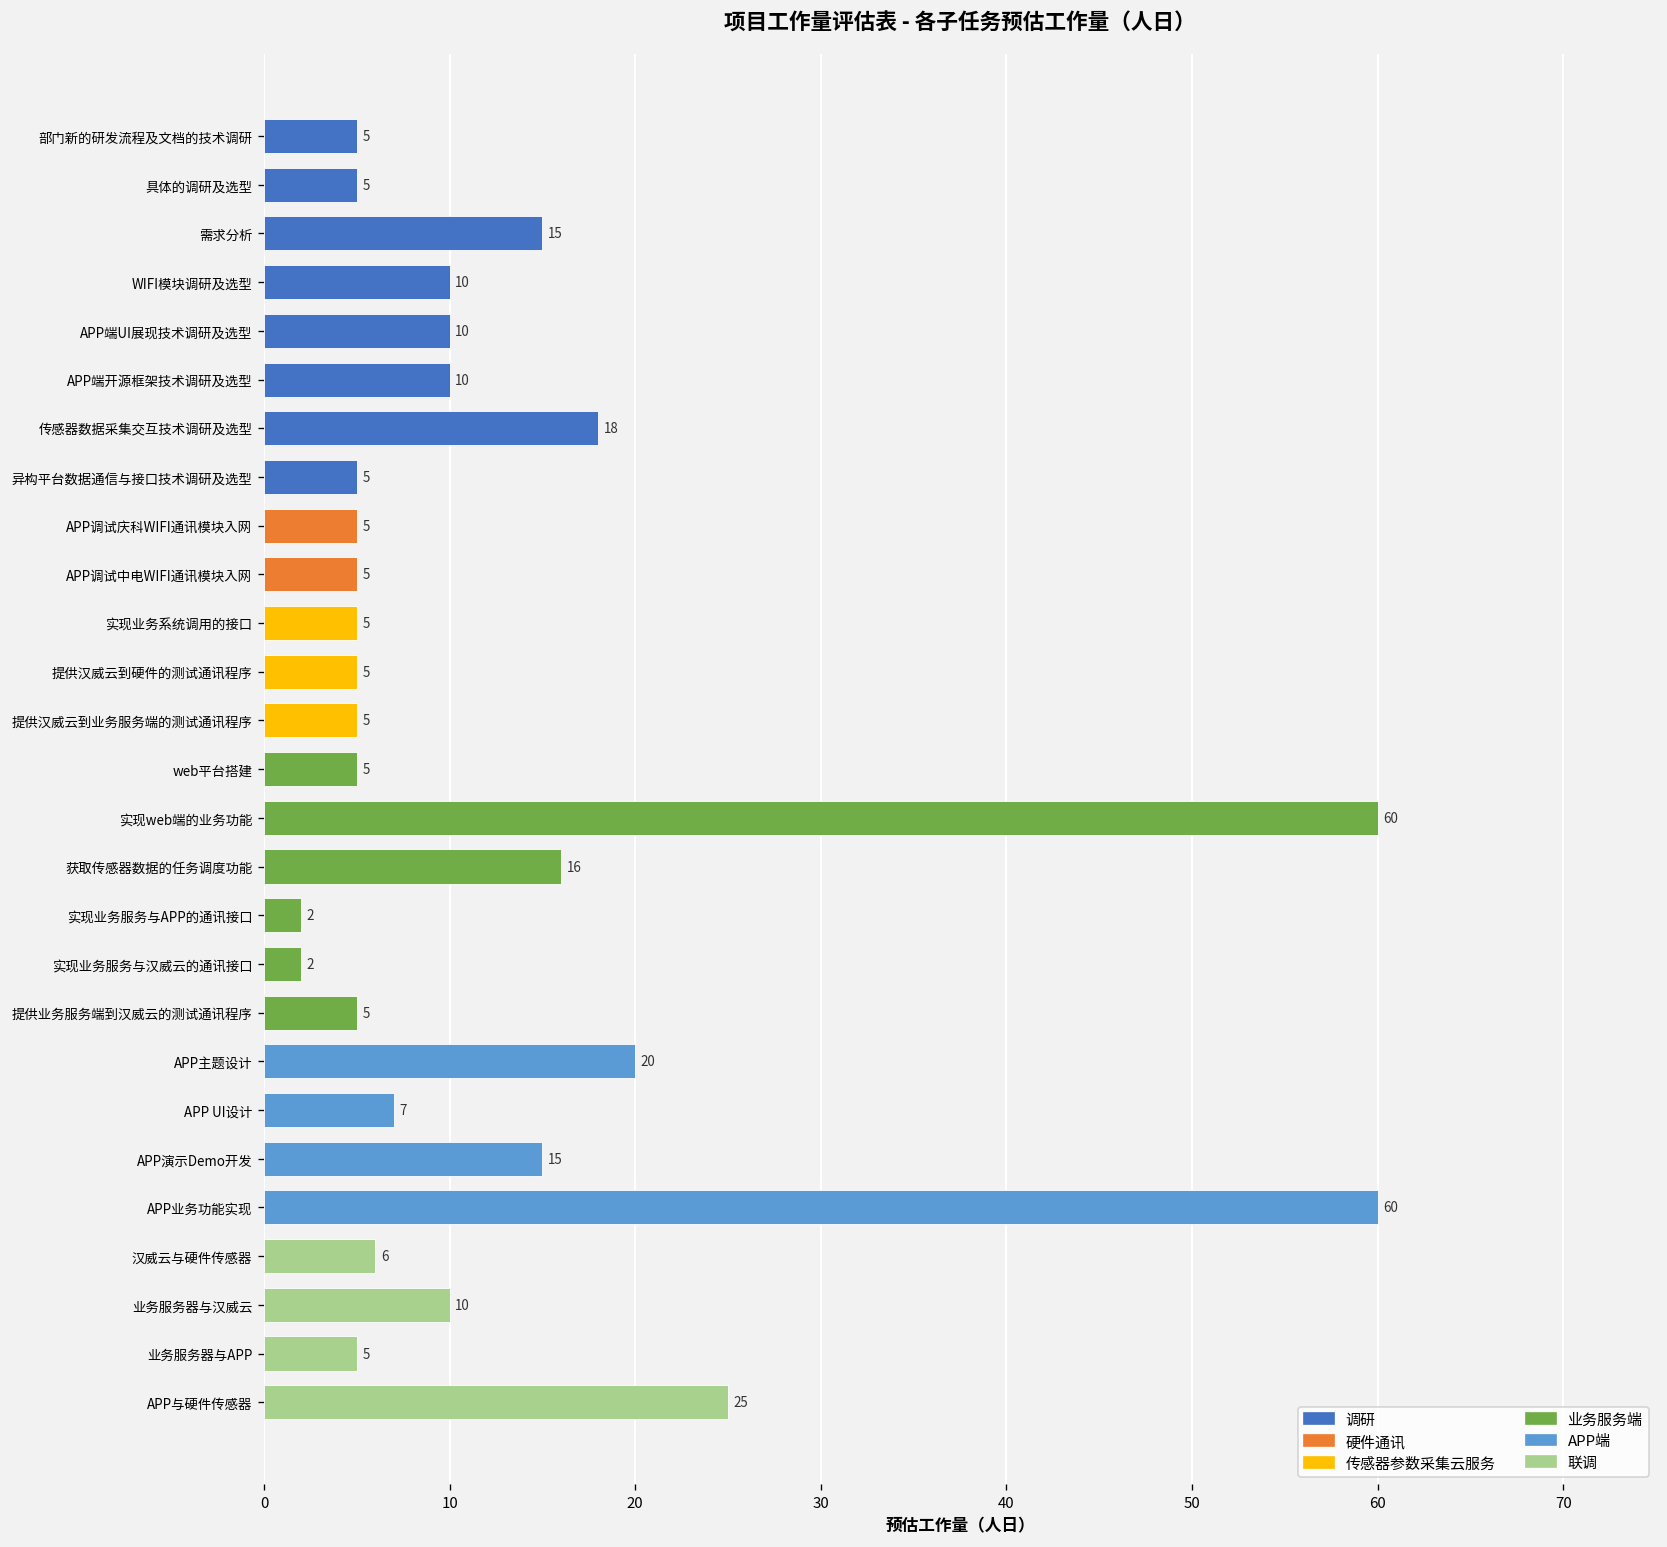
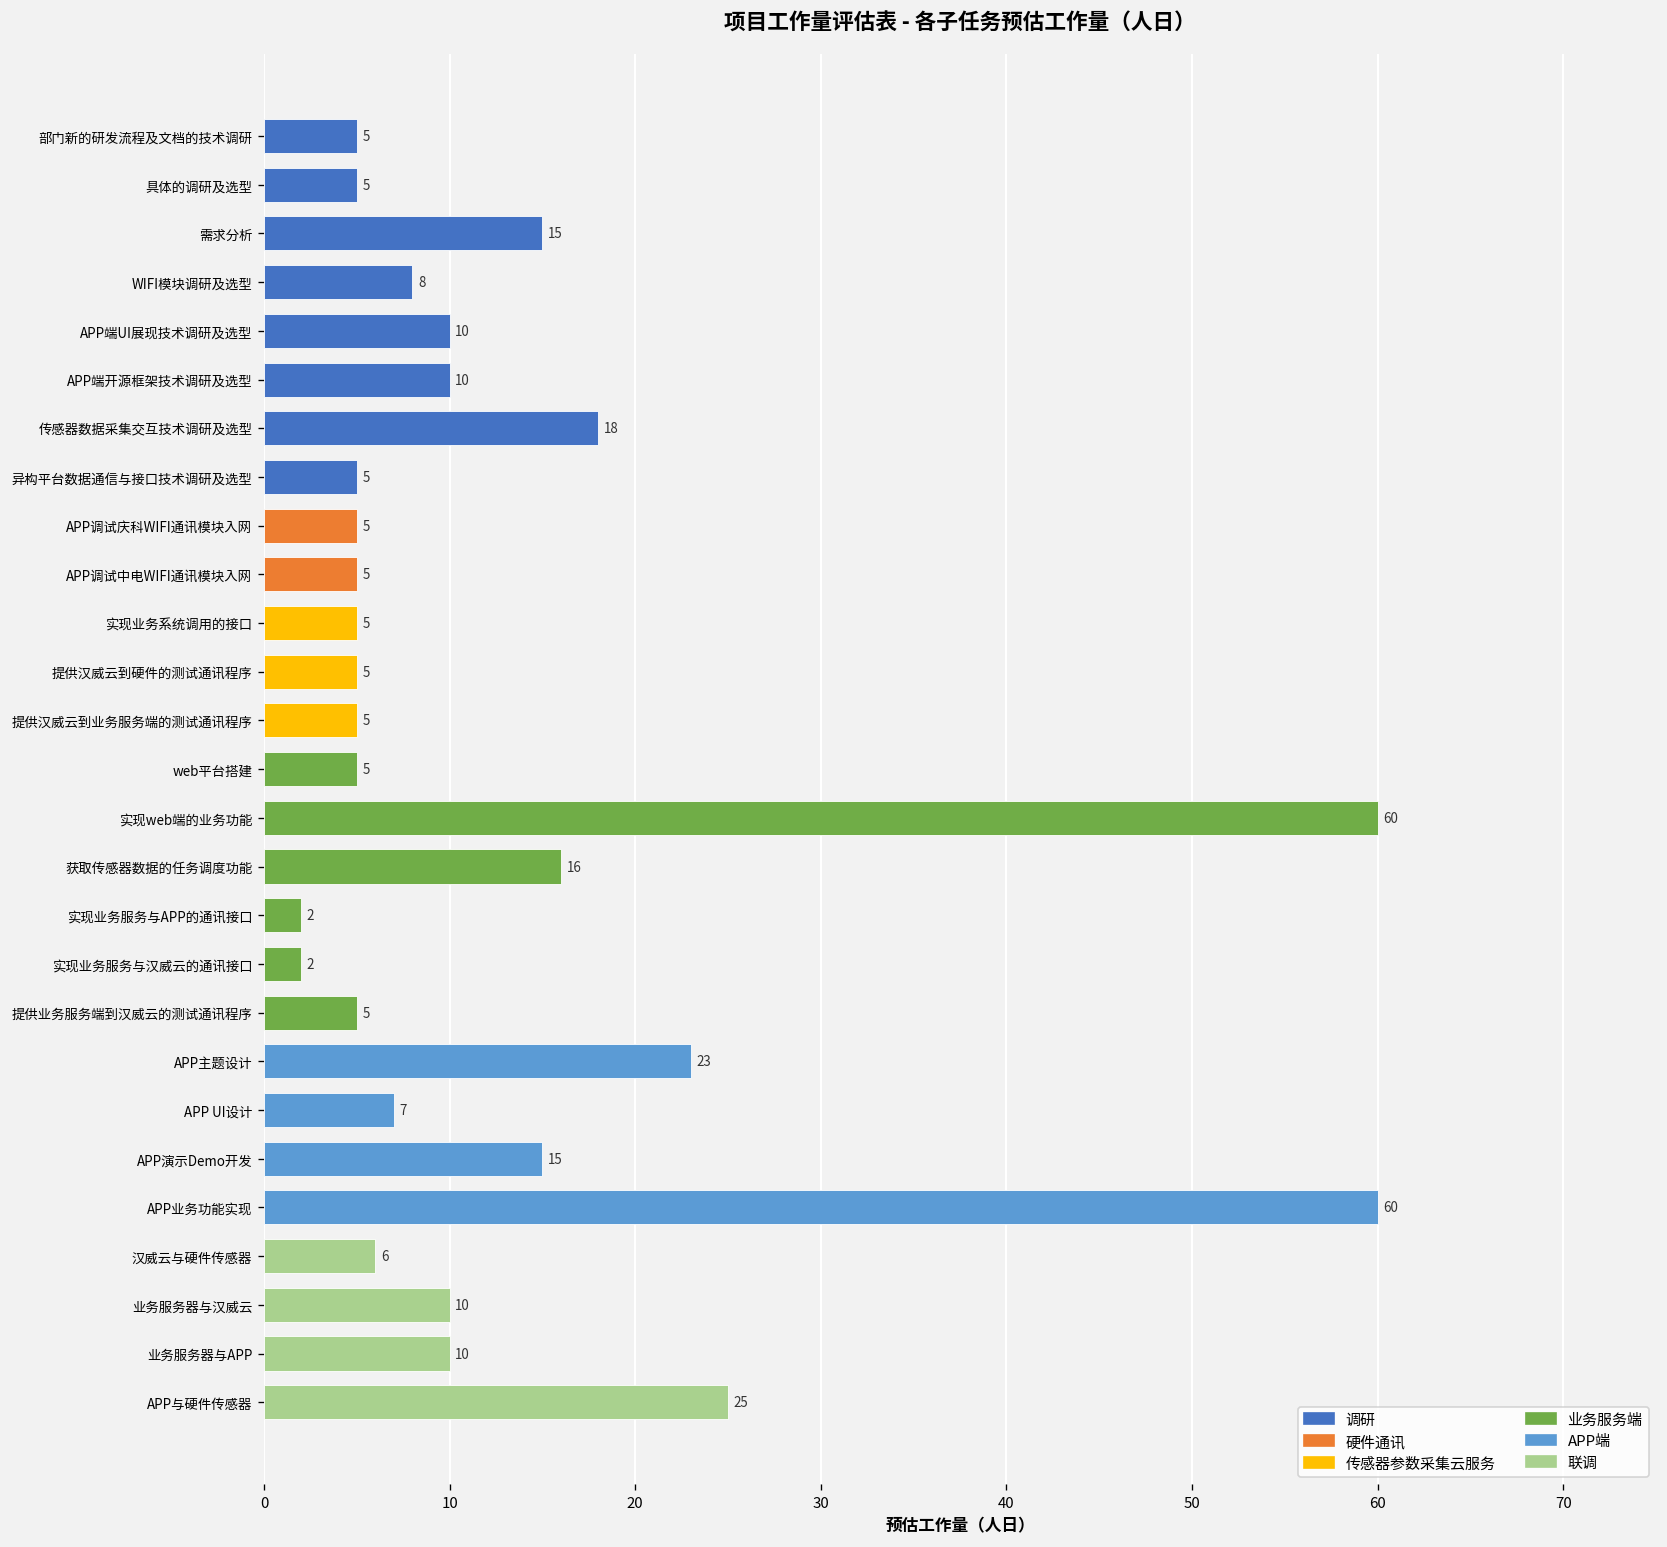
  {
    "部门新的研发流程及文档的技术调研": 5,
    "具体的调研及选型": 5,
    "需求分析": 15,
-   "WIFI模块调研及选型": 10,
+   "WIFI模块调研及选型": 8,
    "APP端UI展现技术调研及选型": 10,
    "APP端开源框架技术调研及选型": 10,
    "传感器数据采集交互技术调研及选型": 18,
    "异构平台数据通信与接口技术调研及选型": 5,
    "APP调试庆科WIFI通讯模块入网": 5,
    "APP调试中电WIFI通讯模块入网": 5,
    "实现业务系统调用的接口": 5,
    "提供汉威云到硬件的测试通讯程序": 5,
    "提供汉威云到业务服务端的测试通讯程序": 5,
    "web平台搭建": 5,
    "实现web端的业务功能": 60,
    "获取传感器数据的任务调度功能": 16,
    "实现业务服务与APP的通讯接口": 2,
    "实现业务服务与汉威云的通讯接口": 2,
    "提供业务服务端到汉威云的测试通讯程序": 5,
-   "APP主题设计": 20,
+   "APP主题设计": 23,
    "APP UI设计": 7,
    "APP演示Demo开发": 15,
    "APP业务功能实现": 60,
    "汉威云与硬件传感器": 6,
    "业务服务器与汉威云": 10,
-   "业务服务器与APP": 5,
+   "业务服务器与APP": 10,
    "APP与硬件传感器": 25
  }
